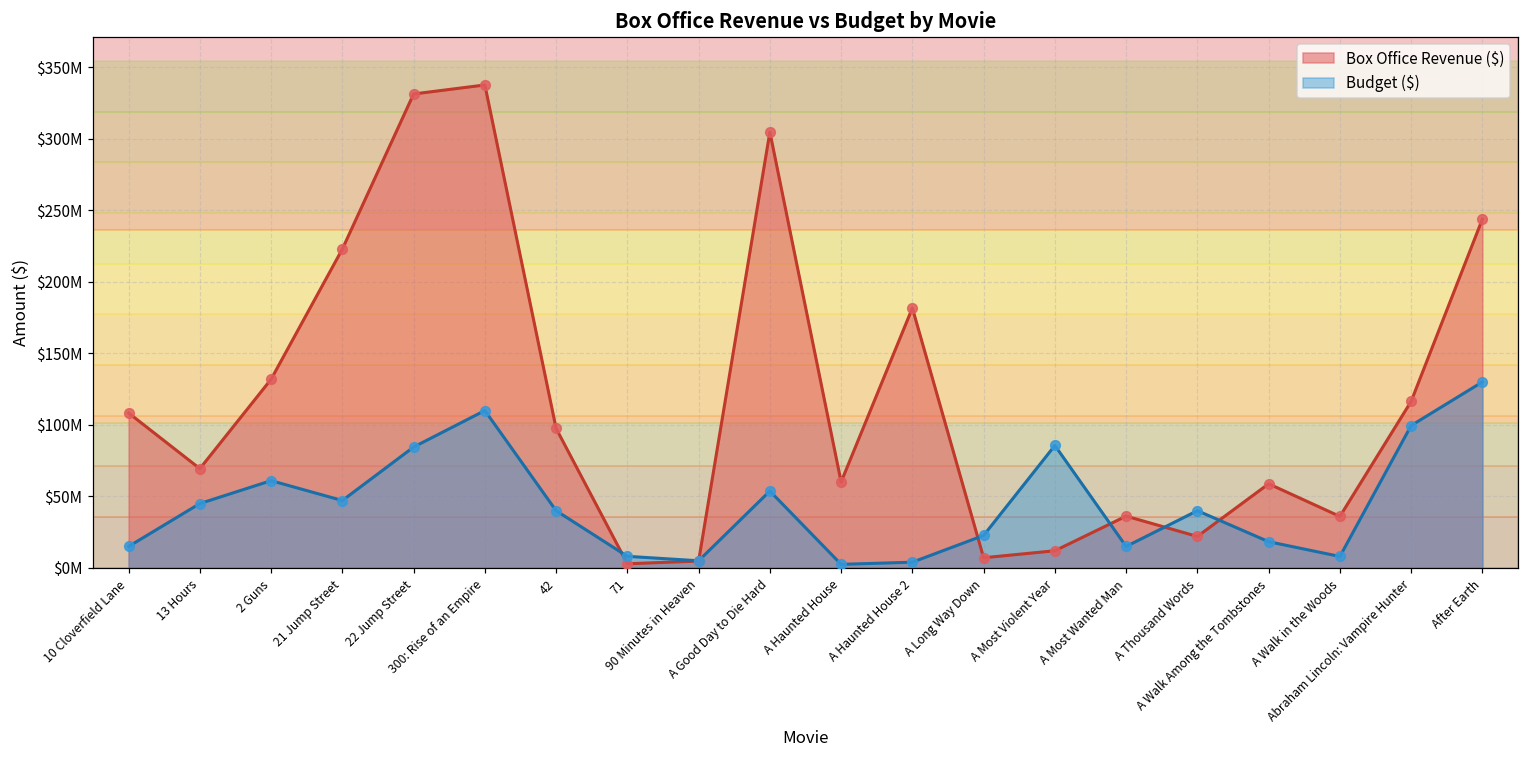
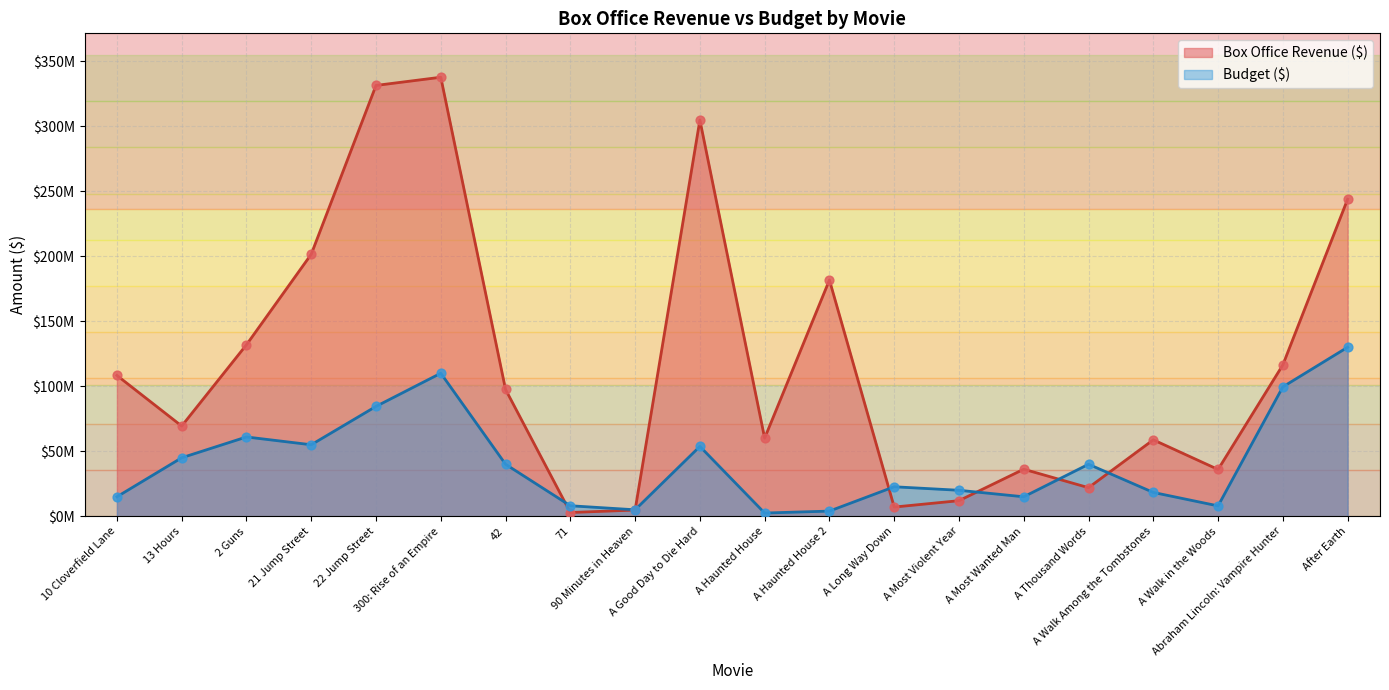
  {
    "Box Office Revenue ($)": {
      "10 Cloverfield Lane": "$108000000",
      "13 Hours": "$69000000",
      "2 Guns": "$132000000",
-     "21 Jump Street": "$223000000",
+     "21 Jump Street": "$202000000",
      "22 Jump Street": "$331000000",
      "300: Rise of an Empire": "$338000000",
      "42": "$98000000",
      "71": "$3000000",
      "A Good Day to Die Hard": "$305000000",
      "A Haunted House": "$60000000",
      "A Haunted House 2": "$182000000",
      "A Long Way Down": "$7000000",
      "A Most Violent Year": "$12000000",
      "A Most Wanted Man": "$36000000",
      "A Thousand Words": "$22000000",
      "A Walk Among the Tombstones": "$59000000",
      "A Walk in the Woods": "$36000000",
      "Abraham Lincoln: Vampire Hunter": "$116000000",
      "After Earth": "$244000000"
    },
    "Budget ($)": {
      "10 Cloverfield Lane": "$15000000",
      "13 Hours": "$45000000",
      "2 Guns": "$61000000",
-     "21 Jump Street": "$47000000",
+     "21 Jump Street": "$55000000",
      "22 Jump Street": "$85000000",
      "300: Rise of an Empire": "$110000000",
      "42": "$40000000",
      "71": "$8000000",
      "A Good Day to Die Hard": "$54000000",
      "A Haunted House": "$3000000",
      "A Haunted House 2": "$4000000",
      "A Long Way Down": "$23000000",
-     "A Most Violent Year": "$86000000",
+     "A Most Violent Year": "$20000000",
      "A Most Wanted Man": "$15000000",
      "A Thousand Words": "$40000000",
      "A Walk Among the Tombstones": "$18000000",
      "A Walk in the Woods": "$8000000",
      "Abraham Lincoln: Vampire Hunter": "$100000000",
      "After Earth": "$130000000"
    }
  }
